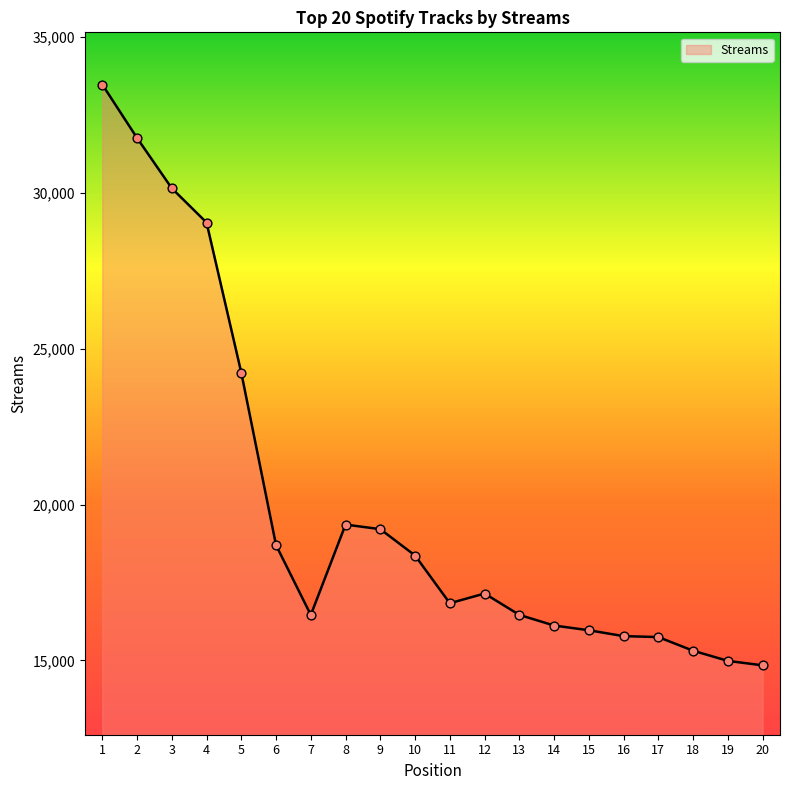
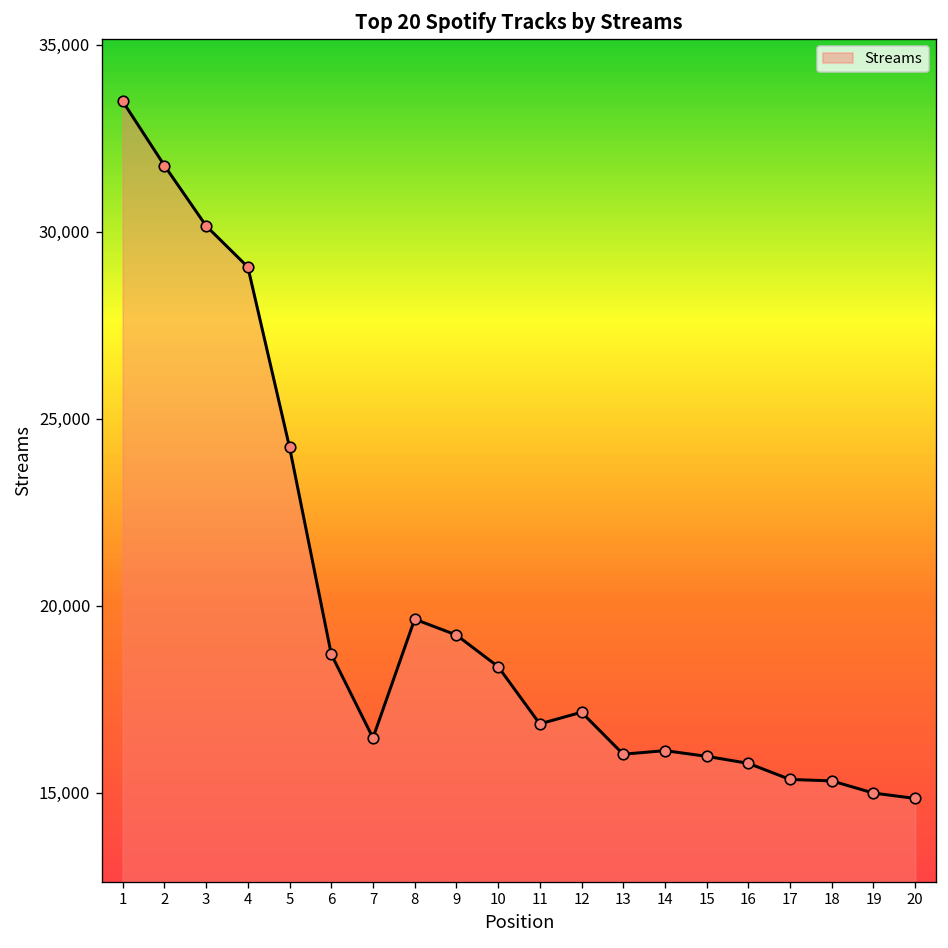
  {
    "1": "33,500",
    "2": "31,800",
    "3": "30,200",
    "4": "29,100",
    "5": "24,200",
    "6": "18,700",
    "7": "16,500",
-   "8": "19,400",
+   "8": "19,600",
    "9": "19,200",
    "10": "18,400",
    "11": "16,800",
    "12": "17,100",
-   "13": "16,500",
+   "13": "16,000",
    "14": "16,100",
    "15": "16,000",
    "16": "15,800",
-   "17": "15,800",
+   "17": "15,400",
    "18": "15,300",
    "19": "15,000",
    "20": "14,800"
  }
